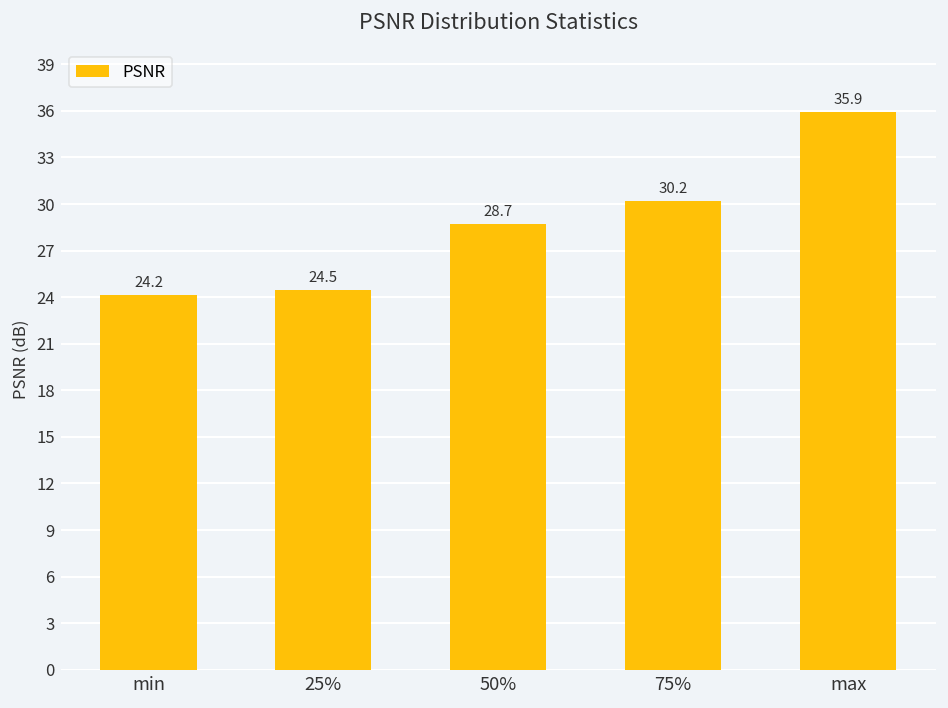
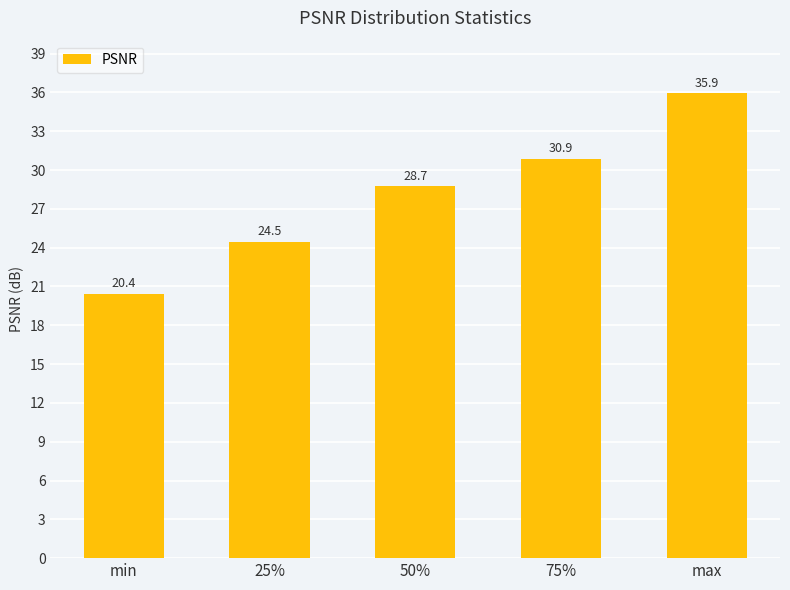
  {
-   "min": 24.2,
+   "min": 20.4,
    "25%": 24.5,
    "50%": 28.7,
-   "75%": 30.2,
+   "75%": 30.9,
    "max": 35.9
  }
